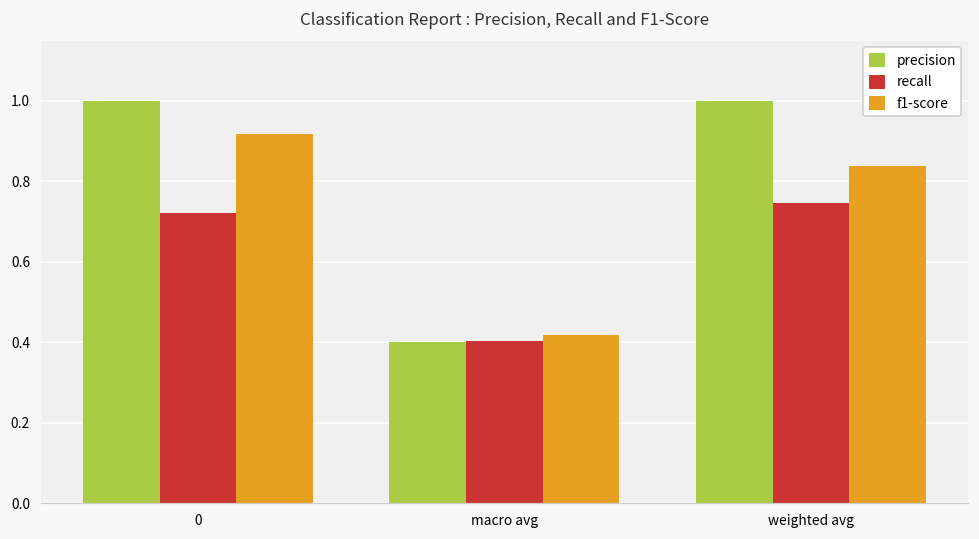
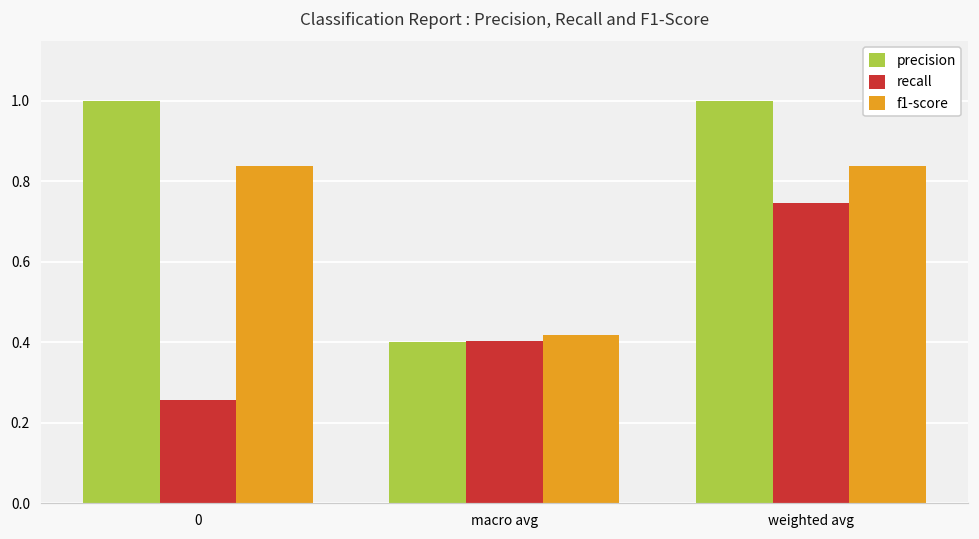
  {
    "precision": {
      "0": 1.00,
      "macro avg": 0.40,
      "weighted avg": 1.00
    },
    "recall": {
-     "0": 0.72,
+     "0": 0.26,
      "macro avg": 0.40,
      "weighted avg": 0.75
    },
    "f1-score": {
-     "0": 0.92,
+     "0": 0.84,
      "macro avg": 0.42,
      "weighted avg": 0.84
    }
  }
